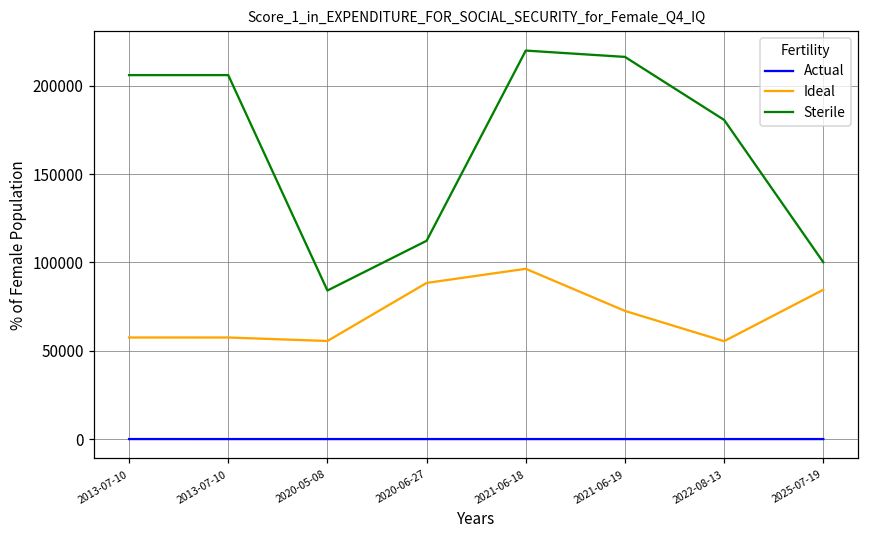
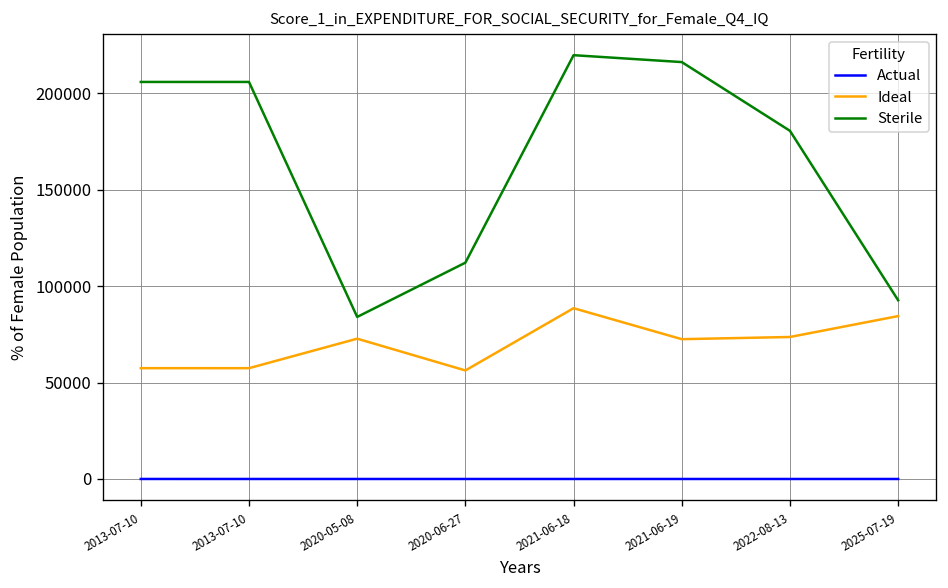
  {
    "Actual": {
      "2020-05-08": 0,
      "2020-06-27": 0,
      "2021-06-18": 0,
      "2021-06-19": 0,
      "2022-08-13": 0,
      "2025-07-19": 0
    },
    "Ideal": {
-     "2020-05-08": 56000,
-     "2020-06-27": 88000,
-     "2021-06-18": 96000,
+     "2020-05-08": 73000,
+     "2020-06-27": 56000,
+     "2021-06-18": 89000,
      "2021-06-19": 73000,
-     "2022-08-13": 55000,
+     "2022-08-13": 74000,
      "2025-07-19": 85000
    },
    "Sterile": {
      "2020-05-08": 84000,
      "2020-06-27": 112000,
      "2021-06-18": 220000,
      "2021-06-19": 216000,
      "2022-08-13": 181000,
-     "2025-07-19": 100000
+     "2025-07-19": 93000
    }
  }
